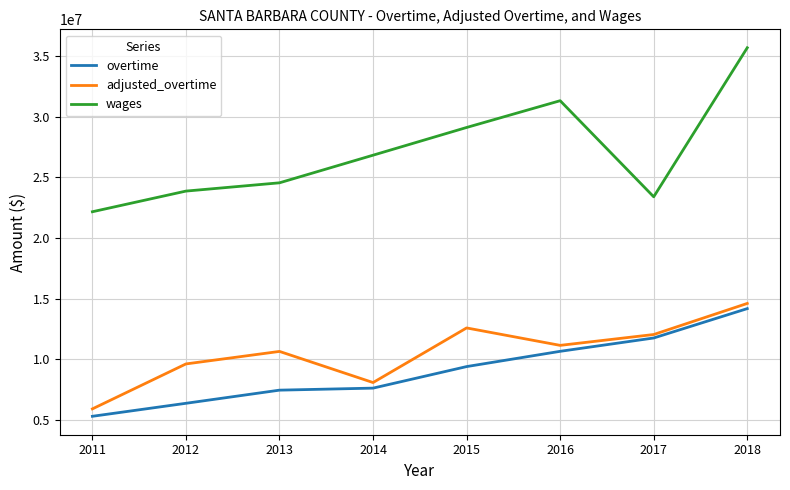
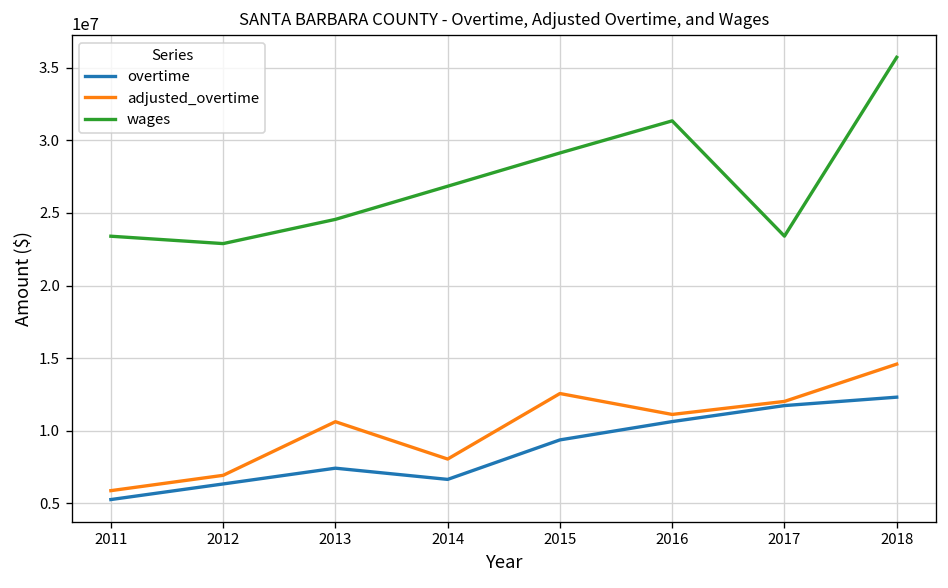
  {
    "overtime": {
      "2011": 5300000,
      "2012": 6300000,
      "2013": 7400000,
-     "2014": 7600000,
+     "2014": 6700000,
      "2015": 9400000,
      "2016": 10600000,
      "2017": 11700000,
-     "2018": 14200000
+     "2018": 12300000
    },
    "adjusted_overtime": {
      "2011": 5900000,
-     "2012": 9600000,
+     "2012": 6900000,
      "2013": 10600000,
      "2014": 8100000,
      "2015": 12600000,
      "2016": 11100000,
      "2017": 12000000,
      "2018": 14600000
    },
    "wages": {
-     "2011": 22200000,
-     "2012": 23900000,
+     "2011": 23400000,
+     "2012": 22900000,
      "2013": 24600000,
      "2014": 26800000,
      "2015": 29100000,
      "2016": 31300000,
      "2017": 23400000,
      "2018": 35700000
    }
  }
